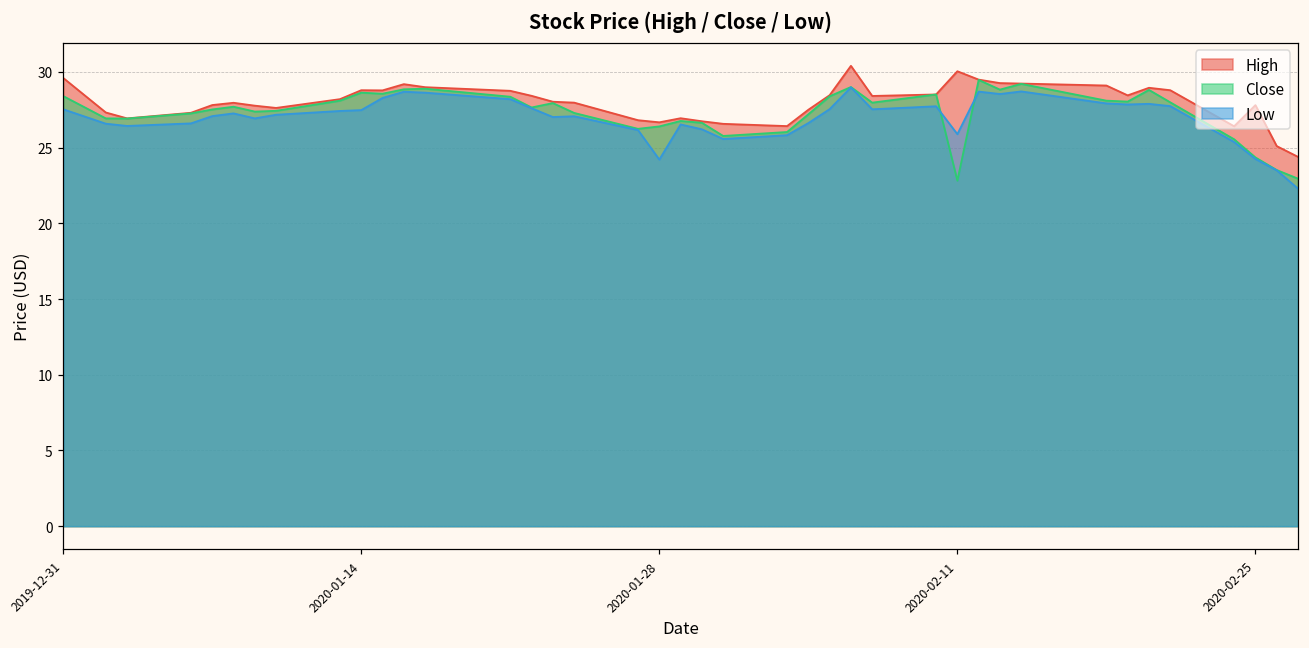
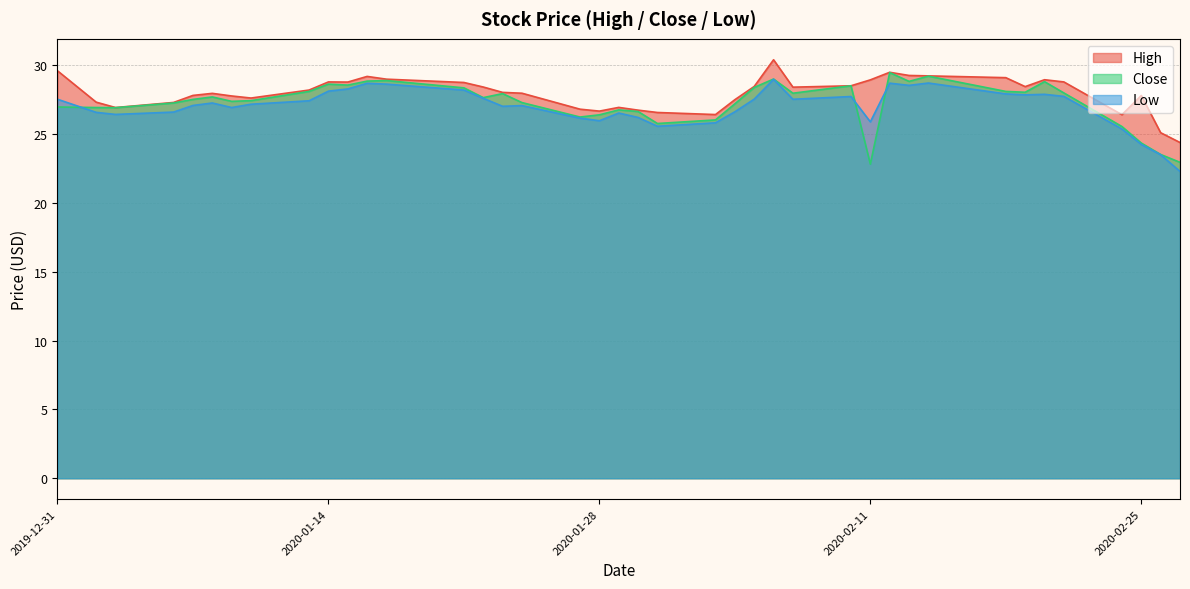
  {
    "High": {
      "2019-12-31": 29.6,
      "2020-01-28": 26.7,
-     "2020-02-11": 30.0
+     "2020-02-11": 28.9
    },
    "Close": {
-     "2019-12-31": 28.4,
+     "2019-12-31": 27.0,
      "2020-01-28": 26.4,
      "2020-02-11": 22.8
    },
    "Low": {
      "2019-12-31": 27.5,
-     "2020-01-14": 27.5,
-     "2020-01-28": 24.2,
+     "2020-01-14": 28.1,
+     "2020-01-28": 26.0,
      "2020-02-11": 25.9
    }
  }
